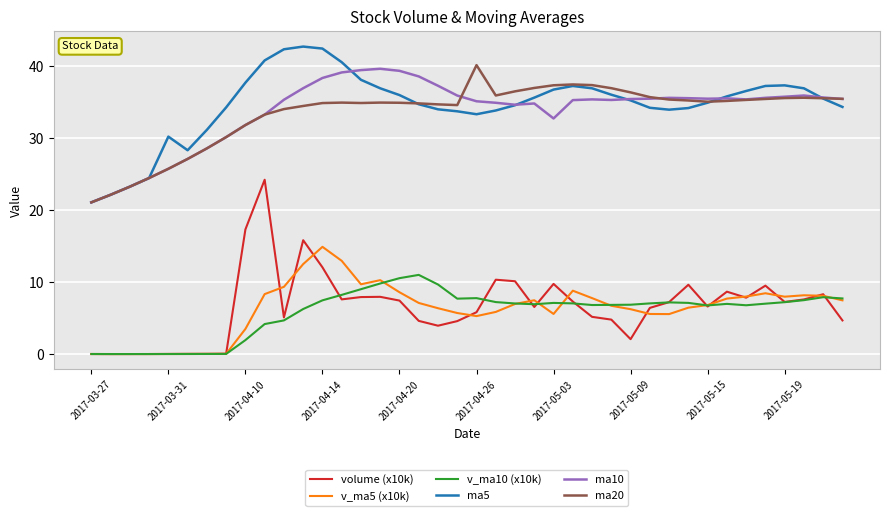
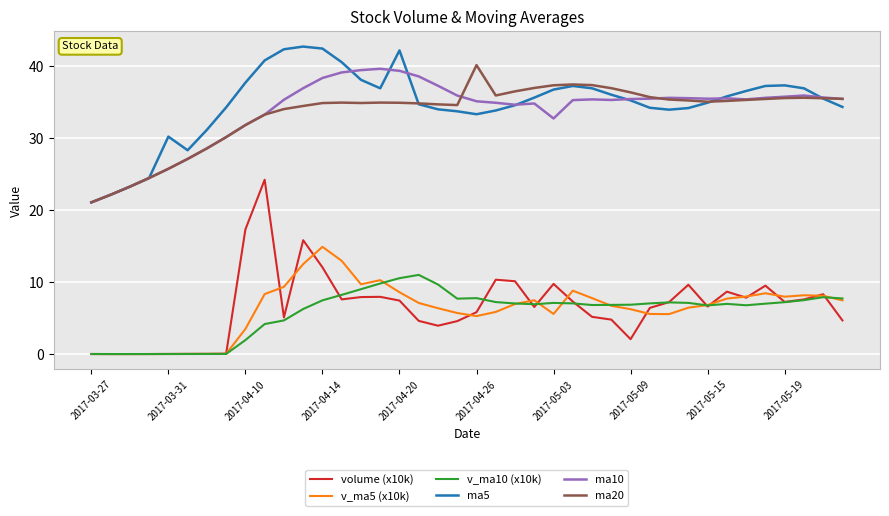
  {
    "volume (x10k)": {
      "2017-04-10": 17,
      "2017-04-14": 12,
      "2017-04-20": 7,
      "2017-04-26": 6,
      "2017-05-03": 10,
      "2017-05-09": 2
    },
    "v_ma5 (x10k)": {
      "2017-04-10": 3,
      "2017-04-14": 15,
      "2017-04-20": 9,
      "2017-04-26": 5,
      "2017-05-03": 6,
      "2017-05-09": 6,
      "2017-05-19": 8
    },
    "v_ma10 (x10k)": {
      "2017-04-10": 2,
      "2017-04-14": 7,
      "2017-04-20": 11,
      "2017-04-26": 8,
      "2017-05-03": 7,
      "2017-05-09": 7
    },
    "ma5": {
      "2017-03-31": 30,
      "2017-04-10": 38,
      "2017-04-14": 42,
-     "2017-04-20": 36,
+     "2017-04-20": 42,
      "2017-04-26": 33,
      "2017-05-03": 37,
      "2017-05-19": 37
    },
    "ma10": {
      "2017-04-14": 38,
      "2017-04-20": 39,
      "2017-04-26": 35,
      "2017-05-03": 33,
      "2017-05-15": 35
    },
    "ma20": {
      "2017-04-14": 35,
      "2017-04-20": 35,
      "2017-04-26": 40,
      "2017-05-03": 37,
      "2017-05-09": 36
    }
  }
